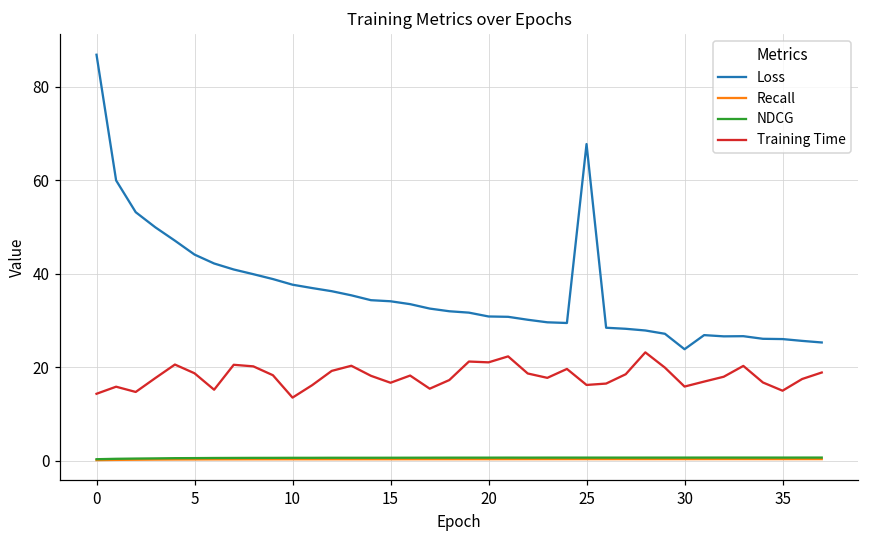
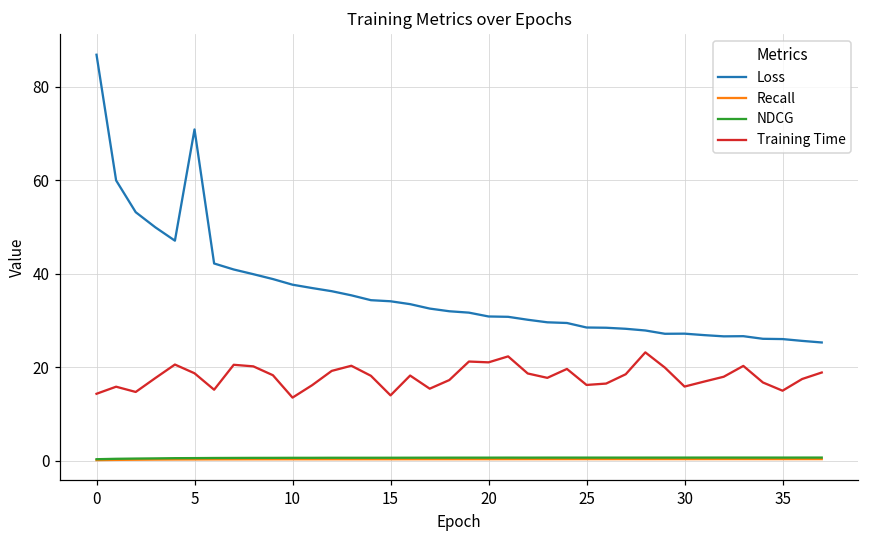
  {
    "Loss": {
      "0": 87,
-     "5": 44,
+     "5": 71,
      "10": 38,
      "15": 34,
      "20": 31,
-     "25": 68,
-     "30": 24,
+     "25": 28,
+     "30": 27,
      "35": 26
    },
    "Training Time": {
      "0": 14,
      "5": 19,
      "10": 13,
-     "15": 17,
+     "15": 14,
      "20": 21,
      "25": 16,
      "30": 16,
      "35": 15
    }
  }
